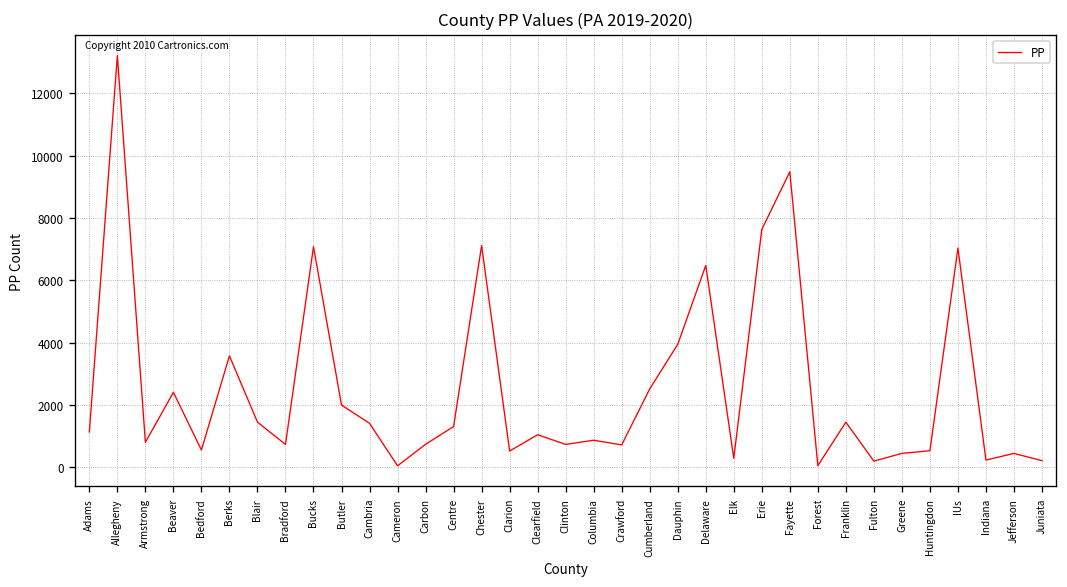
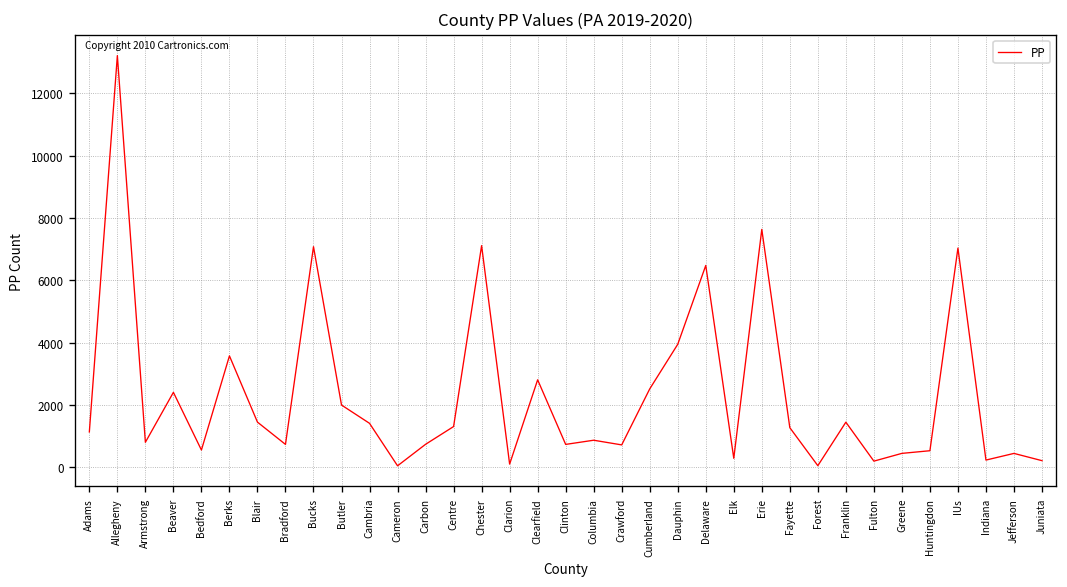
  {
    "Adams": 1100,
    "Armstrong": 800,
    "Beaver": 2400,
    "Bedford": 600,
    "Berks": 3600,
    "Blair": 1500,
    "Bradford": 700,
    "Bucks": 7100,
    "Butler": 2000,
    "Cambria": 1400,
    "Cameron": 0,
    "Carbon": 700,
    "Centre": 1300,
    "Chester": 7100,
-   "Clarion": 500,
-   "Clearfield": 1000,
+   "Clarion": 100,
+   "Clearfield": 2800,
    "Clinton": 700,
    "Columbia": 900,
    "Crawford": 700,
    "Cumberland": 2500,
    "Dauphin": 3900,
    "Delaware": 6500,
    "Elk": 300,
    "Erie": 7600,
-   "Fayette": 9500,
+   "Fayette": 1300,
    "Forest": 100,
    "Franklin": 1400,
    "Fulton": 200,
    "Greene": 400,
    "Huntingdon": 500,
    "IUs": 7000,
    "Indiana": 200,
    "Jefferson": 400,
    "Juniata": 200
  }
